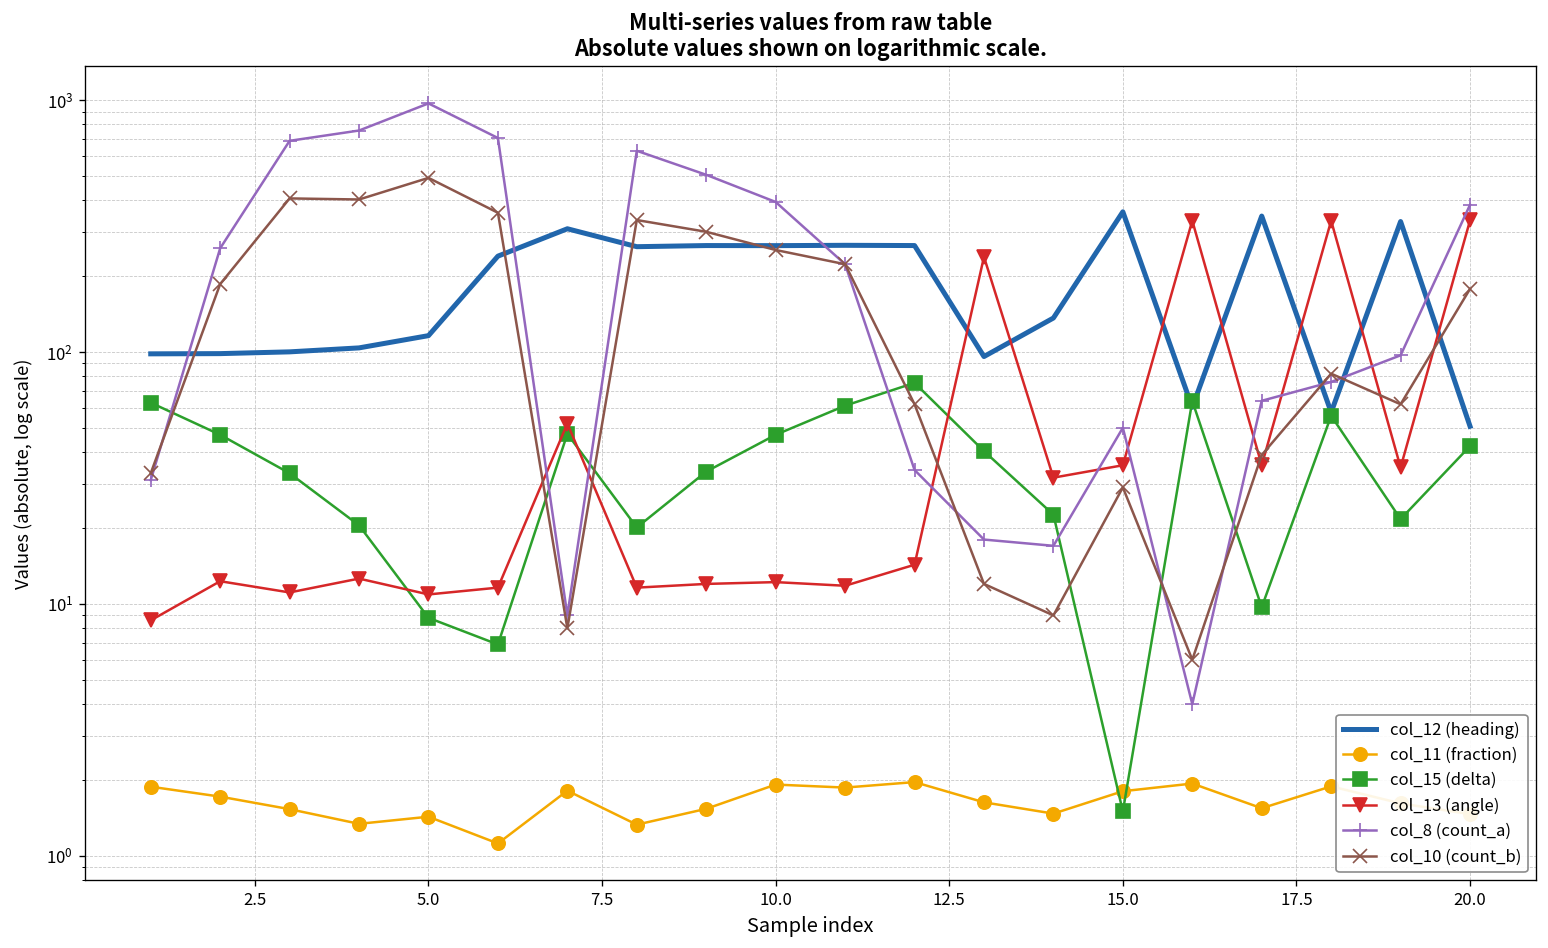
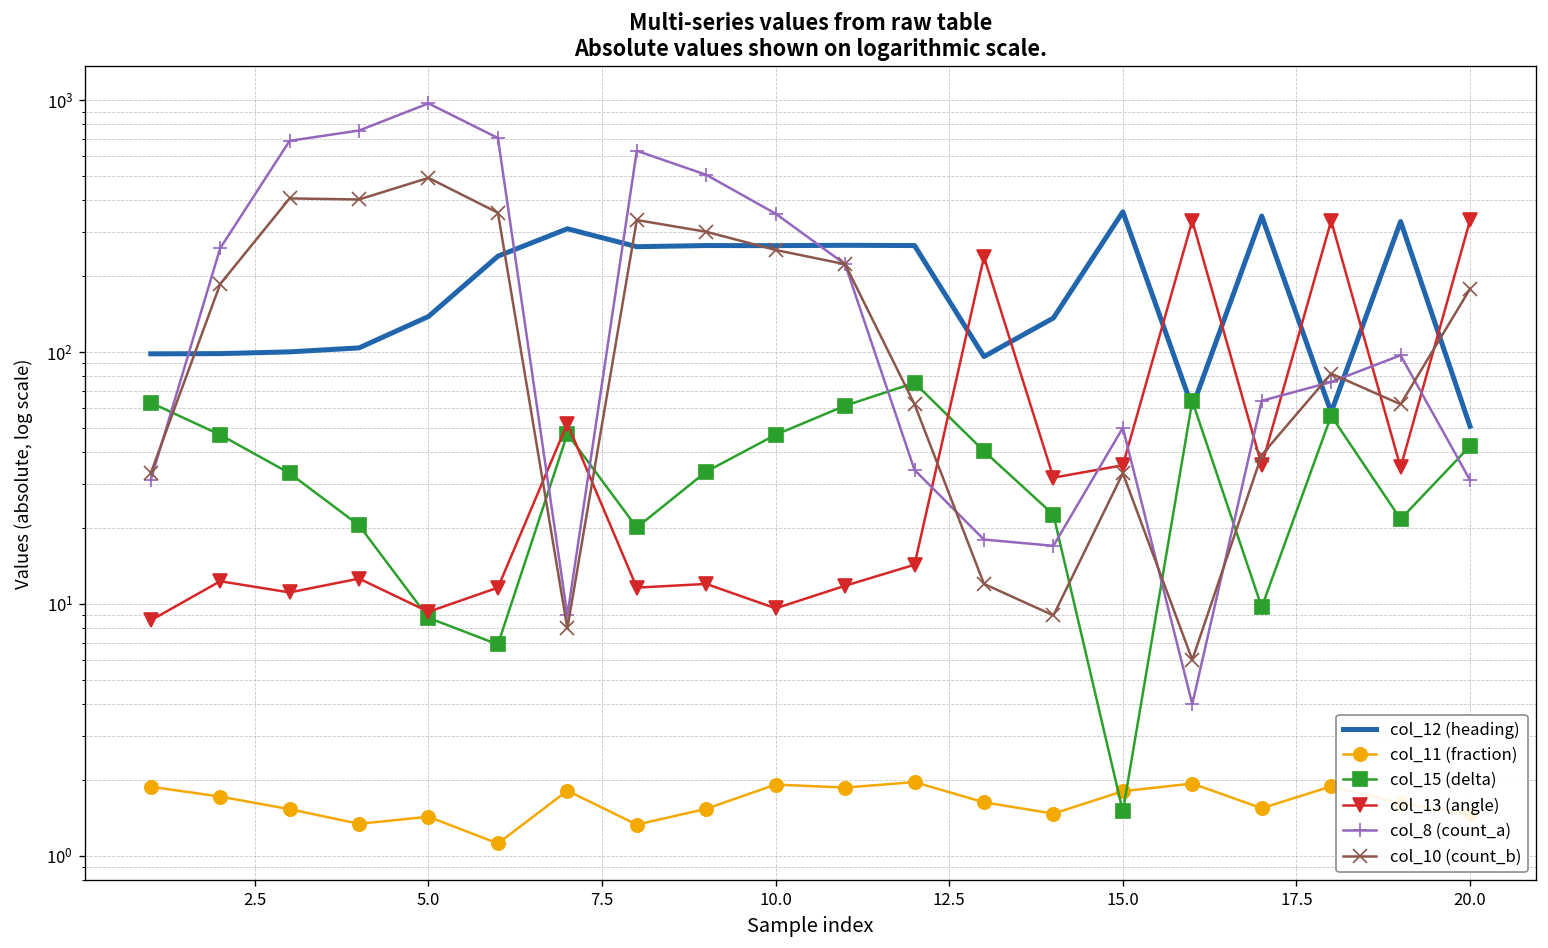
  {
    "col_12 (heading)": {
-     "5.0": 120,
+     "5.0": 140,
      "10.0": 260,
      "15.0": 360,
      "20.0": 51
    },
    "col_11 (fraction)": {
      "5.0": 1.4,
      "10.0": 1.9,
      "15.0": 1.8
    },
    "col_15 (delta)": {
      "5.0": 9,
      "10.0": 47,
      "15.0": 1.5,
      "20.0": 42
    },
    "col_13 (angle)": {
-     "5.0": 11,
-     "10.0": 12,
+     "5.0": 9,
+     "10.0": 10,
      "15.0": 36,
      "20.0": 330
    },
    "col_8 (count_a)": {
      "5.0": 1000,
-     "10.0": 390,
+     "10.0": 350,
      "15.0": 50,
-     "20.0": 380
+     "20.0": 31
    },
    "col_10 (count_b)": {
      "5.0": 490,
      "10.0": 250,
-     "15.0": 29,
+     "15.0": 33,
      "20.0": 180
    }
  }
